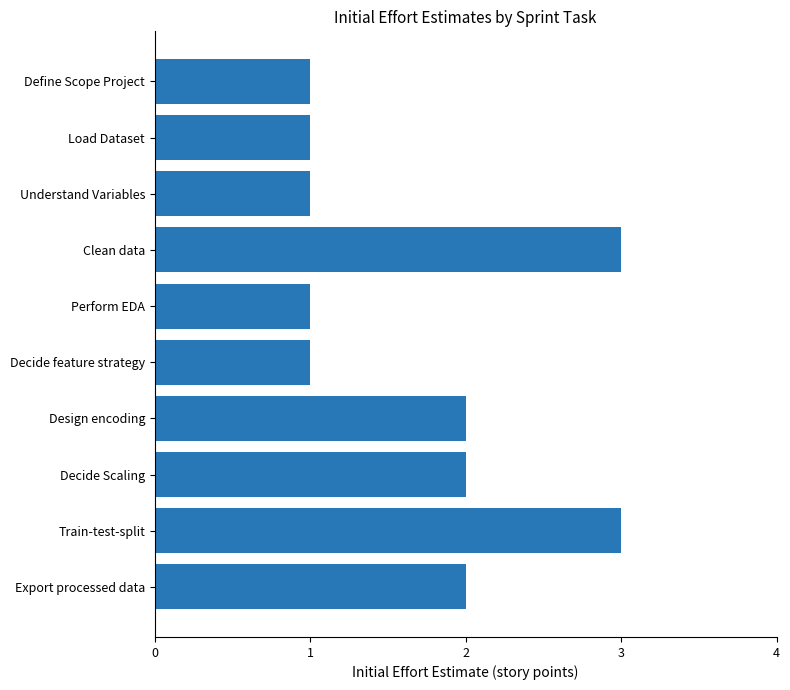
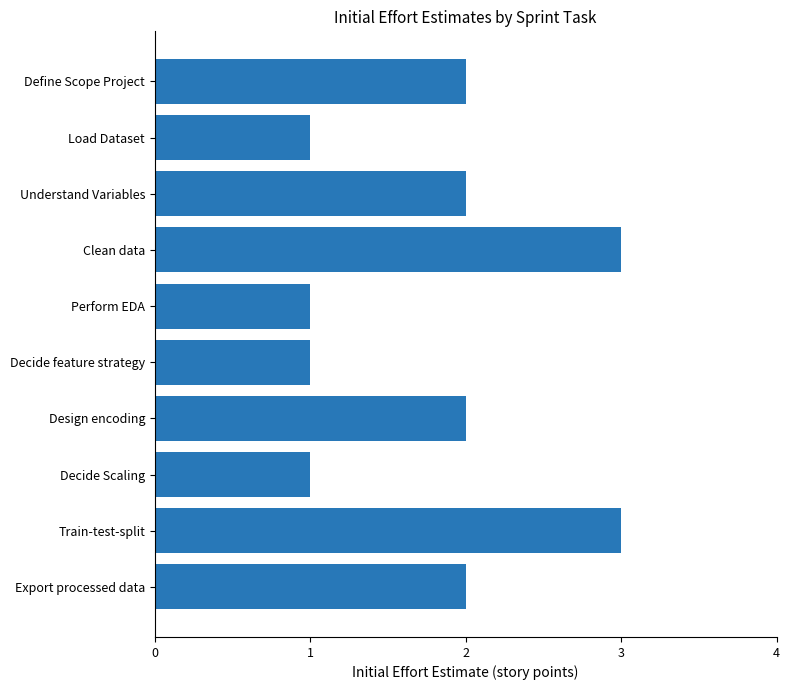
  {
-   "Define Scope Project": 1,
+   "Define Scope Project": 2,
    "Load Dataset": 1,
-   "Understand Variables": 1,
+   "Understand Variables": 2,
    "Clean data": 3,
    "Perform EDA": 1,
    "Decide feature strategy": 1,
    "Design encoding": 2,
-   "Decide Scaling": 2,
+   "Decide Scaling": 1,
    "Train-test-split": 3,
    "Export processed data": 2
  }
